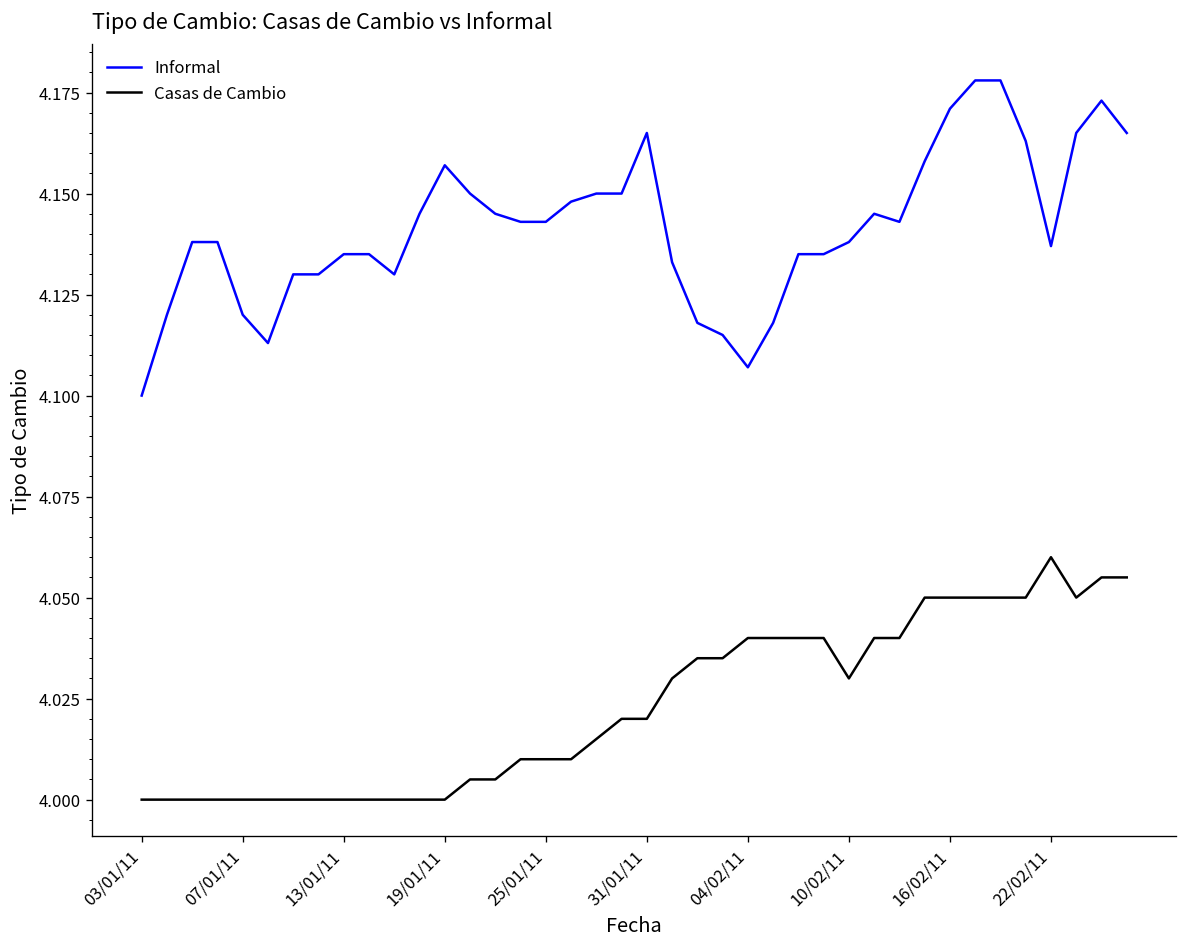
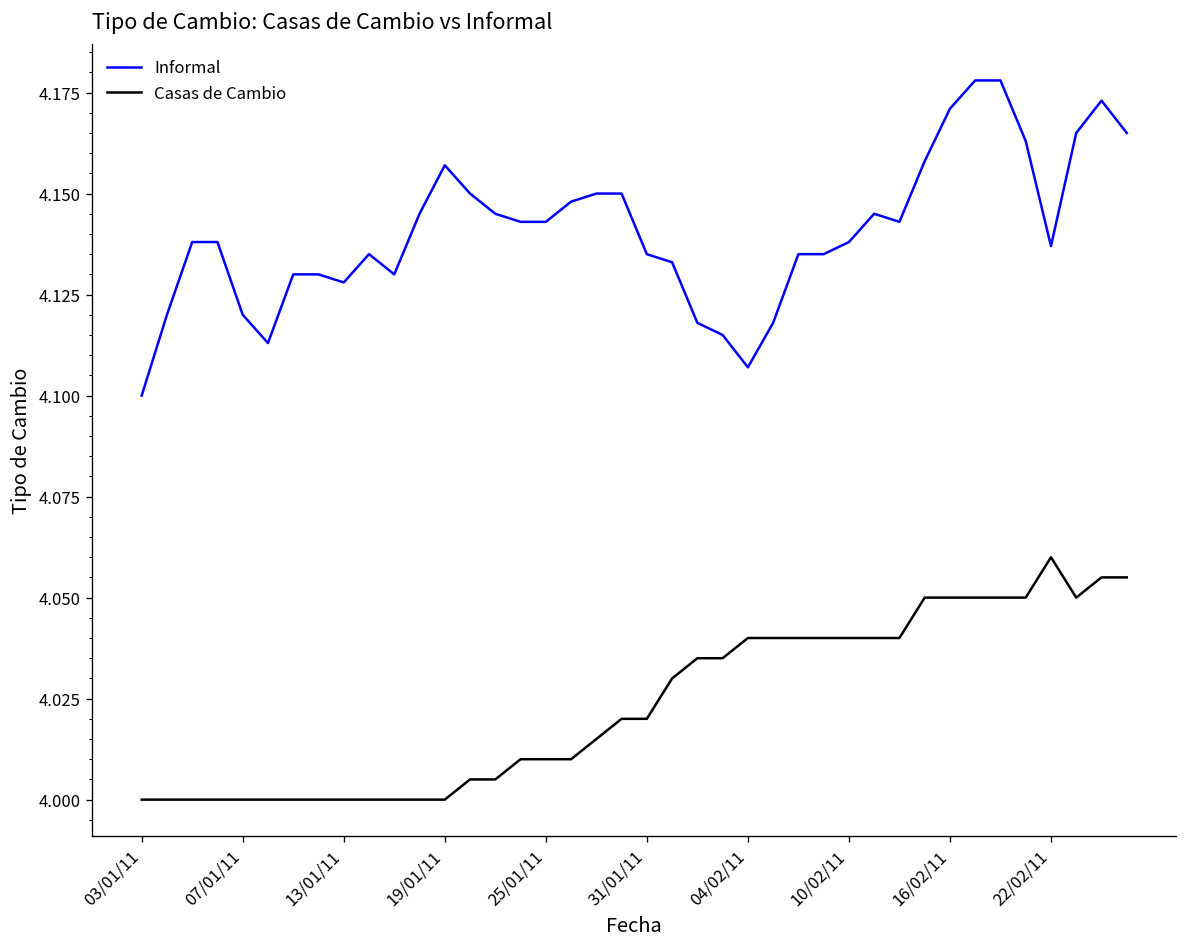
  {
    "Informal": {
      "03/01/11": 4.100,
      "07/01/11": 4.120,
-     "13/01/11": 4.135,
+     "13/01/11": 4.128,
      "19/01/11": 4.157,
      "25/01/11": 4.143,
-     "31/01/11": 4.165,
+     "31/01/11": 4.135,
      "04/02/11": 4.107,
      "10/02/11": 4.138,
      "16/02/11": 4.171,
      "22/02/11": 4.137
    },
    "Casas de Cambio": {
      "03/01/11": 4.00,
      "07/01/11": 4.00,
      "13/01/11": 4.00,
      "19/01/11": 4.00,
      "25/01/11": 4.01,
      "31/01/11": 4.02,
      "04/02/11": 4.04,
-     "10/02/11": 4.03,
+     "10/02/11": 4.04,
      "16/02/11": 4.05,
      "22/02/11": 4.06
    }
  }
